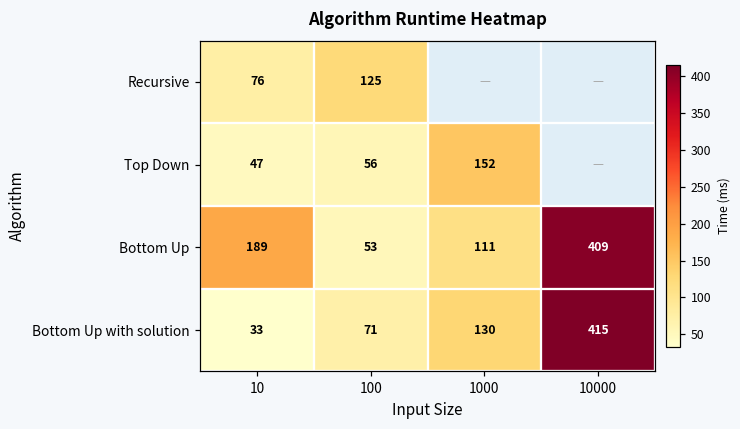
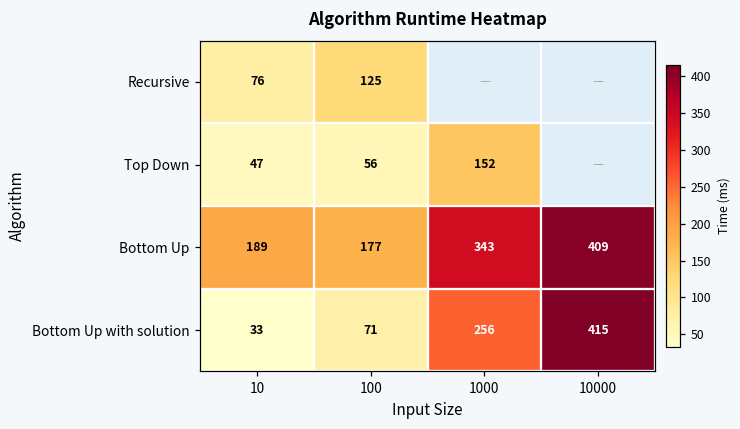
  {
    "Recursive": {
      "10": 76,
      "100": 125
    },
    "Top Down": {
      "10": 47,
      "100": 56,
      "1000": 152
    },
    "Bottom Up": {
      "10": 189,
-     "100": 53,
-     "1000": 111,
+     "100": 177,
+     "1000": 343,
      "10000": 409
    },
    "Bottom Up with solution": {
      "10": 33,
      "100": 71,
-     "1000": 130,
+     "1000": 256,
      "10000": 415
    }
  }
